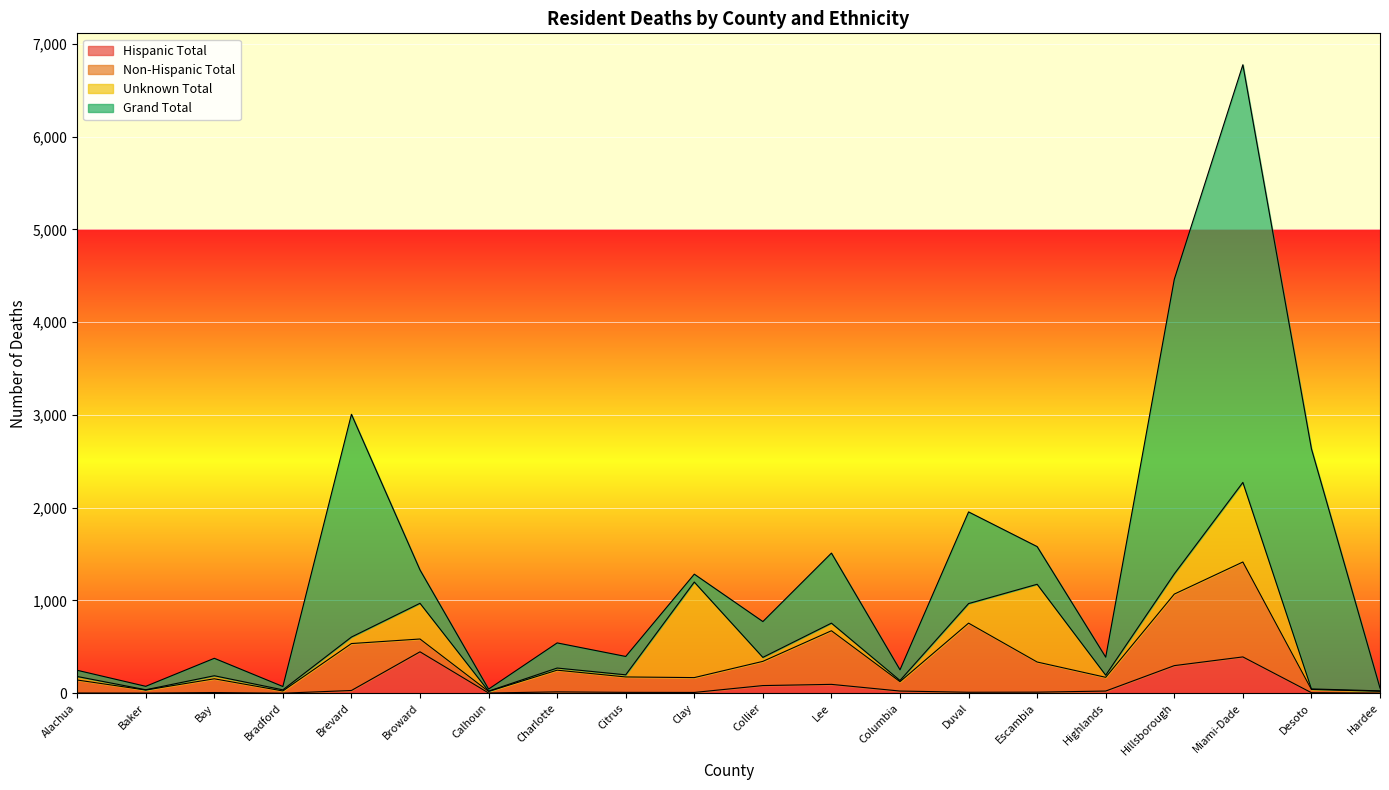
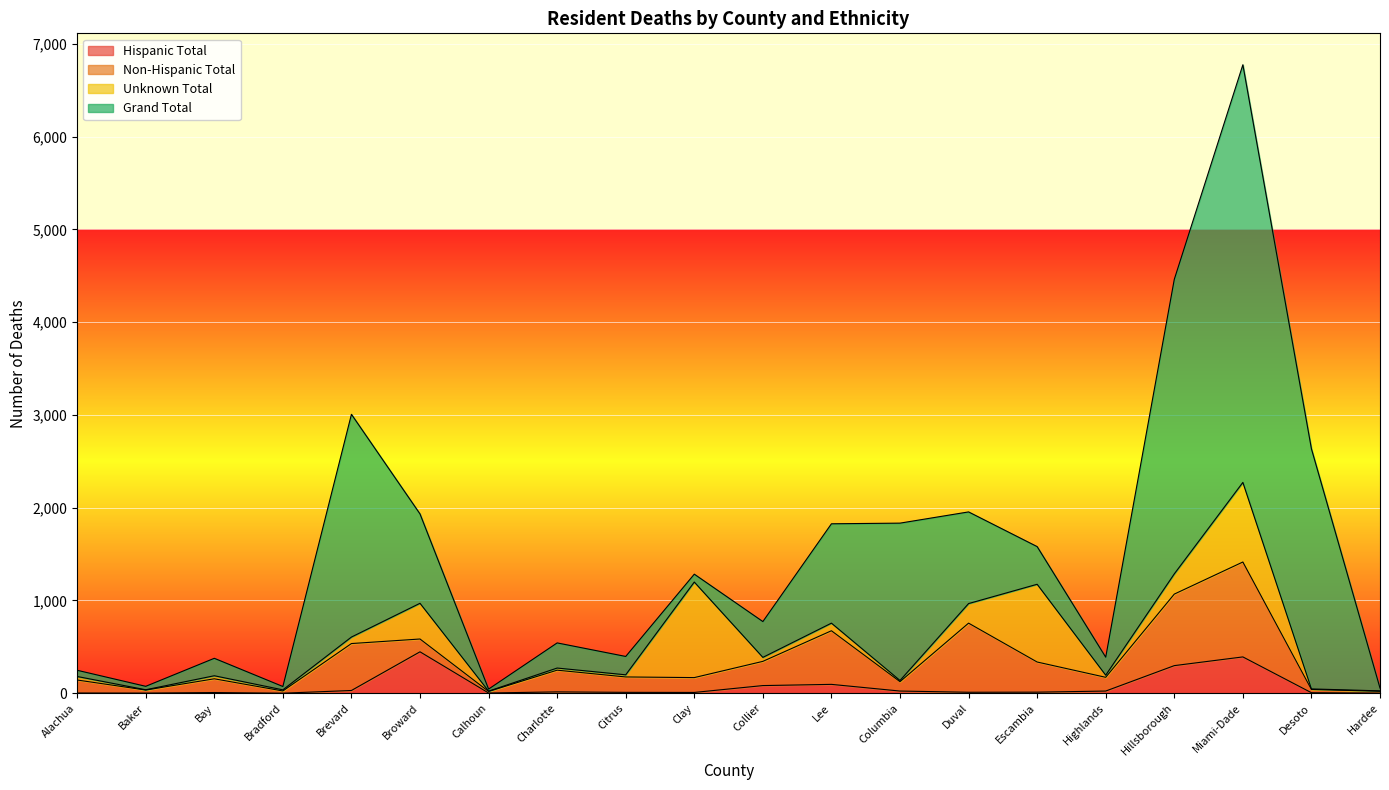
  {
    "Unknown Total": {
      "Alachua": "0",
      "Bay": "0",
      "Brevard": "100",
      "Broward": "400",
      "Clay": "1,000",
      "Collier": "0",
      "Lee": "100",
      "Duval": "200",
      "Escambia": "800",
      "Hillsborough": "200",
      "Miami-Dade": "900"
    },
    "Grand Total": {
      "Alachua": "100",
      "Baker": "0",
      "Bay": "200",
      "Bradford": "0",
      "Brevard": "2,400",
-     "Broward": "400",
+     "Broward": "1,000",
      "Charlotte": "300",
      "Citrus": "200",
      "Clay": "100",
      "Collier": "400",
-     "Lee": "800",
-     "Columbia": "100",
+     "Lee": "1,100",
+     "Columbia": "1,700",
      "Duval": "1,000",
      "Escambia": "400",
      "Highlands": "200",
      "Hillsborough": "3,200",
      "Miami-Dade": "4,500",
      "Desoto": "2,600",
      "Hardee": "0"
    }
  }
